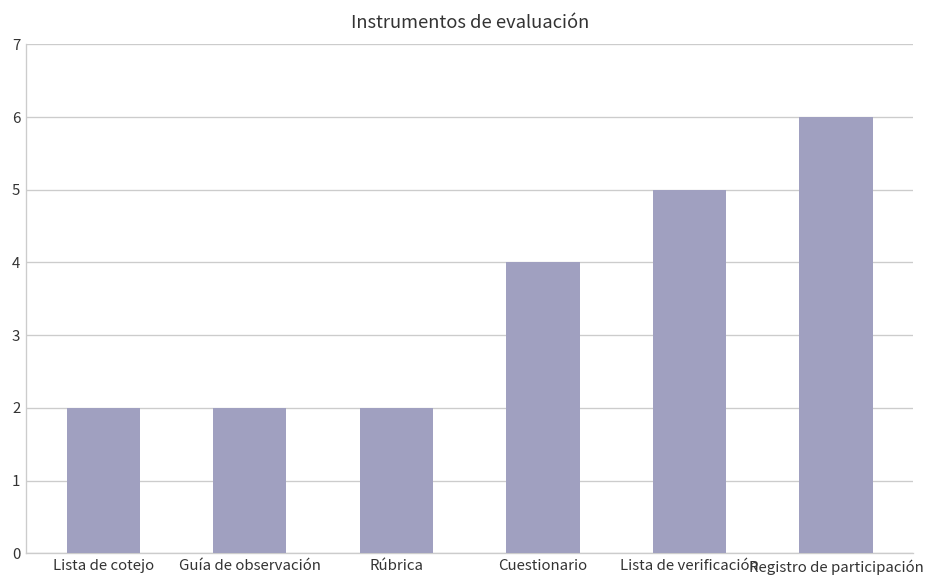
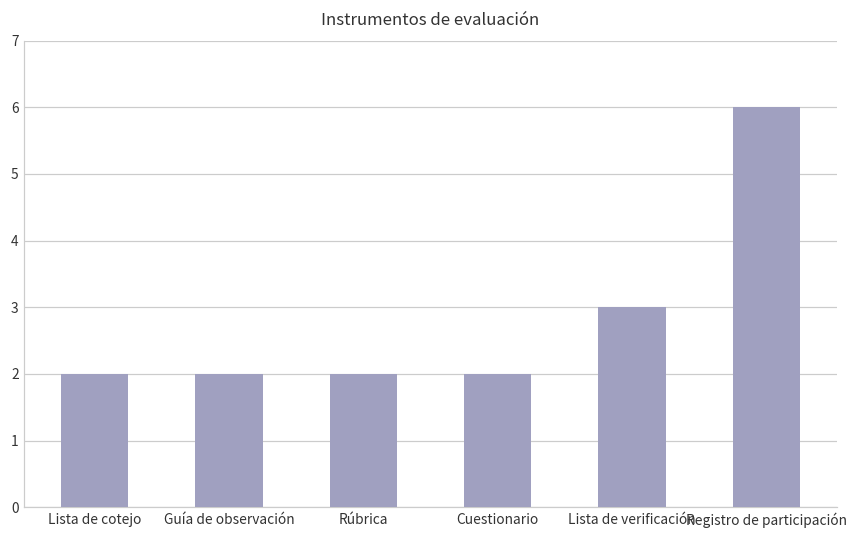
  {
    "Lista de cotejo": 2,
    "Guía de observación": 2,
    "Rúbrica": 2,
-   "Cuestionario": 4,
-   "Lista de verificación": 5,
+   "Cuestionario": 2,
+   "Lista de verificación": 3,
    "Registro de participación": 6
  }
